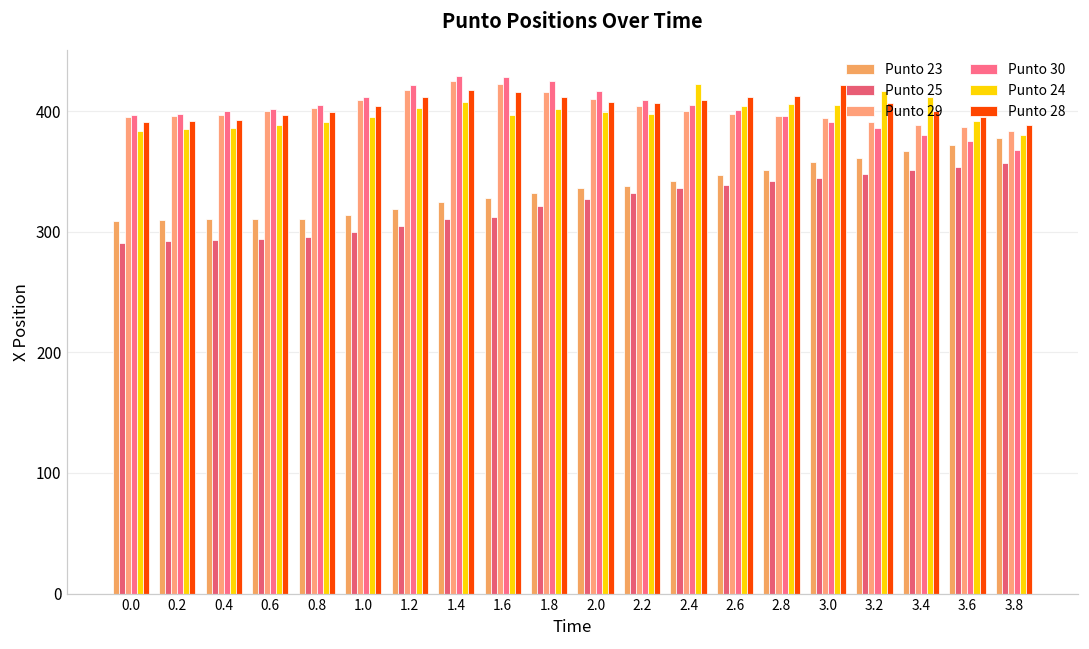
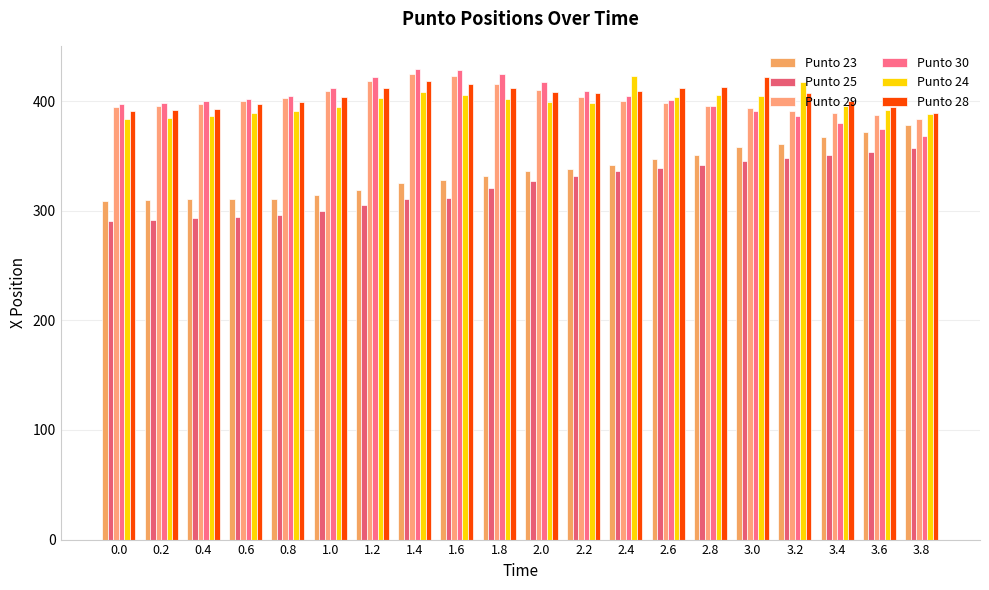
  {
    "Punto 24": {
      "0.0": 384,
      "0.2": 385,
      "0.4": 386,
      "0.6": 389,
      "0.8": 391,
      "1.0": 395,
      "1.2": 403,
      "1.4": 408,
-     "1.6": 397,
+     "1.6": 406,
      "1.8": 402,
      "2.0": 399,
      "2.2": 398,
      "2.4": 423,
      "2.6": 404,
      "2.8": 406,
      "3.0": 405,
      "3.2": 417,
-     "3.4": 412,
+     "3.4": 396,
      "3.6": 392,
-     "3.8": 380
+     "3.8": 388
    },
    "Punto 28": {
      "0.0": 391,
      "0.2": 392,
      "0.4": 393,
      "0.6": 397,
      "0.8": 399,
      "1.0": 404,
      "1.2": 412,
      "1.4": 418,
      "1.6": 416,
      "1.8": 412,
      "2.0": 408,
      "2.2": 407,
      "2.4": 409,
      "2.6": 412,
      "2.8": 413,
      "3.0": 422,
      "3.2": 407,
      "3.4": 400,
      "3.6": 395,
      "3.8": 389
    }
  }
